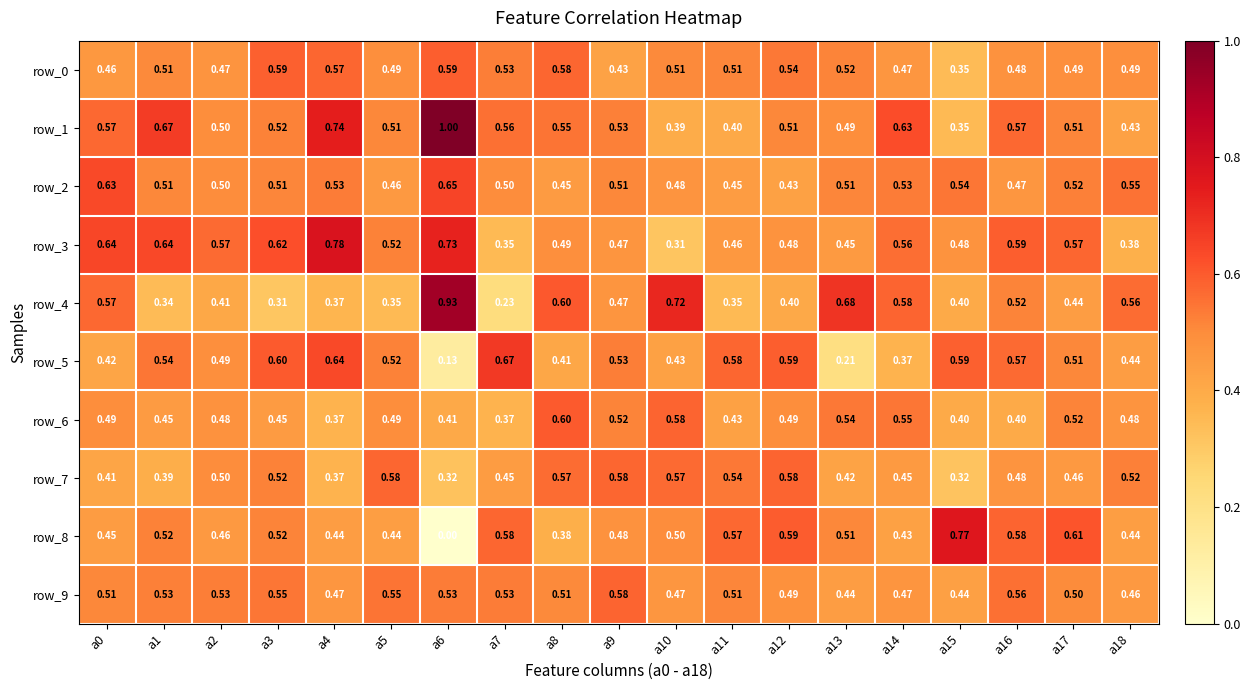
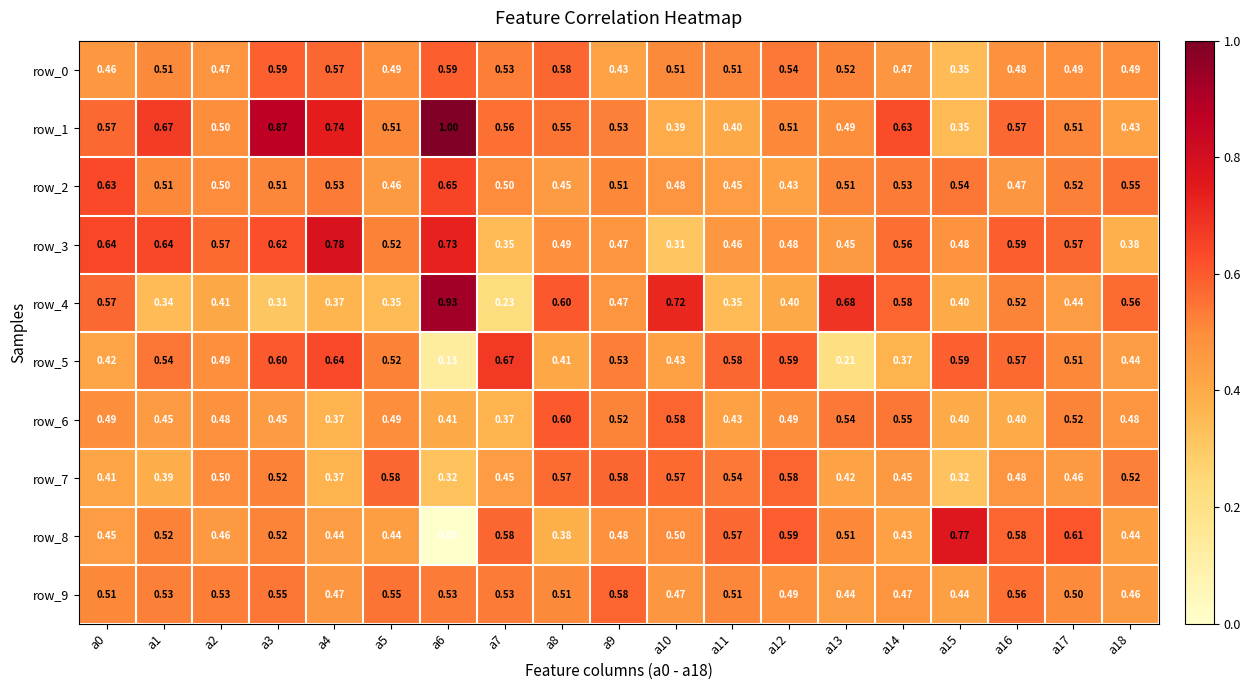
  {
    "row_0": {
      "a0": 0.46,
      "a1": 0.51,
      "a2": 0.47,
      "a3": 0.59,
      "a4": 0.57,
      "a5": 0.49,
      "a6": 0.59,
      "a7": 0.53,
      "a8": 0.58,
      "a9": 0.43,
      "a10": 0.51,
      "a11": 0.51,
      "a12": 0.54,
      "a13": 0.52,
      "a14": 0.47,
      "a15": 0.35,
      "a16": 0.48,
      "a17": 0.49,
      "a18": 0.49
    },
    "row_1": {
      "a0": 0.57,
      "a1": 0.67,
      "a2": 0.50,
-     "a3": 0.52,
+     "a3": 0.87,
      "a4": 0.74,
      "a5": 0.51,
      "a6": 1.00,
      "a7": 0.56,
      "a8": 0.55,
      "a9": 0.53,
      "a10": 0.39,
      "a11": 0.40,
      "a12": 0.51,
      "a13": 0.49,
      "a14": 0.63,
      "a15": 0.35,
      "a16": 0.57,
      "a17": 0.51,
      "a18": 0.43
    },
    "row_2": {
      "a0": 0.63,
      "a1": 0.51,
      "a2": 0.50,
      "a3": 0.51,
      "a4": 0.53,
      "a5": 0.46,
      "a6": 0.65,
      "a7": 0.50,
      "a8": 0.45,
      "a9": 0.51,
      "a10": 0.48,
      "a11": 0.45,
      "a12": 0.43,
      "a13": 0.51,
      "a14": 0.53,
      "a15": 0.54,
      "a16": 0.47,
      "a17": 0.52,
      "a18": 0.55
    },
    "row_3": {
      "a0": 0.64,
      "a1": 0.64,
      "a2": 0.57,
      "a3": 0.62,
      "a4": 0.78,
      "a5": 0.52,
      "a6": 0.73,
      "a7": 0.35,
      "a8": 0.49,
      "a9": 0.47,
      "a10": 0.31,
      "a11": 0.46,
      "a12": 0.48,
      "a13": 0.45,
      "a14": 0.56,
      "a15": 0.48,
      "a16": 0.59,
      "a17": 0.57,
      "a18": 0.38
    },
    "row_4": {
      "a0": 0.57,
      "a1": 0.34,
      "a2": 0.41,
      "a3": 0.31,
      "a4": 0.37,
      "a5": 0.35,
      "a6": 0.93,
      "a7": 0.23,
      "a8": 0.60,
      "a9": 0.47,
      "a10": 0.72,
      "a11": 0.35,
      "a12": 0.40,
      "a13": 0.68,
      "a14": 0.58,
      "a15": 0.40,
      "a16": 0.52,
      "a17": 0.44,
      "a18": 0.56
    },
    "row_5": {
      "a0": 0.42,
      "a1": 0.54,
      "a2": 0.49,
      "a3": 0.60,
      "a4": 0.64,
      "a5": 0.52,
      "a6": 0.13,
      "a7": 0.67,
      "a8": 0.41,
      "a9": 0.53,
      "a10": 0.43,
      "a11": 0.58,
      "a12": 0.59,
      "a13": 0.21,
      "a14": 0.37,
      "a15": 0.59,
      "a16": 0.57,
      "a17": 0.51,
      "a18": 0.44
    },
    "row_6": {
      "a0": 0.49,
      "a1": 0.45,
      "a2": 0.48,
      "a3": 0.45,
      "a4": 0.37,
      "a5": 0.49,
      "a6": 0.41,
      "a7": 0.37,
      "a8": 0.60,
      "a9": 0.52,
      "a10": 0.58,
      "a11": 0.43,
      "a12": 0.49,
      "a13": 0.54,
      "a14": 0.55,
      "a15": 0.40,
      "a16": 0.40,
      "a17": 0.52,
      "a18": 0.48
    },
    "row_7": {
      "a0": 0.41,
      "a1": 0.39,
      "a2": 0.50,
      "a3": 0.52,
      "a4": 0.37,
      "a5": 0.58,
      "a6": 0.32,
      "a7": 0.45,
      "a8": 0.57,
      "a9": 0.58,
      "a10": 0.57,
      "a11": 0.54,
      "a12": 0.58,
      "a13": 0.42,
      "a14": 0.45,
      "a15": 0.32,
      "a16": 0.48,
      "a17": 0.46,
      "a18": 0.52
    },
    "row_8": {
      "a0": 0.45,
      "a1": 0.52,
      "a2": 0.46,
      "a3": 0.52,
      "a4": 0.44,
      "a5": 0.44,
      "a6": 0.00,
      "a7": 0.58,
      "a8": 0.38,
      "a9": 0.48,
      "a10": 0.50,
      "a11": 0.57,
      "a12": 0.59,
      "a13": 0.51,
      "a14": 0.43,
      "a15": 0.77,
      "a16": 0.58,
      "a17": 0.61,
      "a18": 0.44
    },
    "row_9": {
      "a0": 0.51,
      "a1": 0.53,
      "a2": 0.53,
      "a3": 0.55,
      "a4": 0.47,
      "a5": 0.55,
      "a6": 0.53,
      "a7": 0.53,
      "a8": 0.51,
      "a9": 0.58,
      "a10": 0.47,
      "a11": 0.51,
      "a12": 0.49,
      "a13": 0.44,
      "a14": 0.47,
      "a15": 0.44,
      "a16": 0.56,
      "a17": 0.50,
      "a18": 0.46
    }
  }
